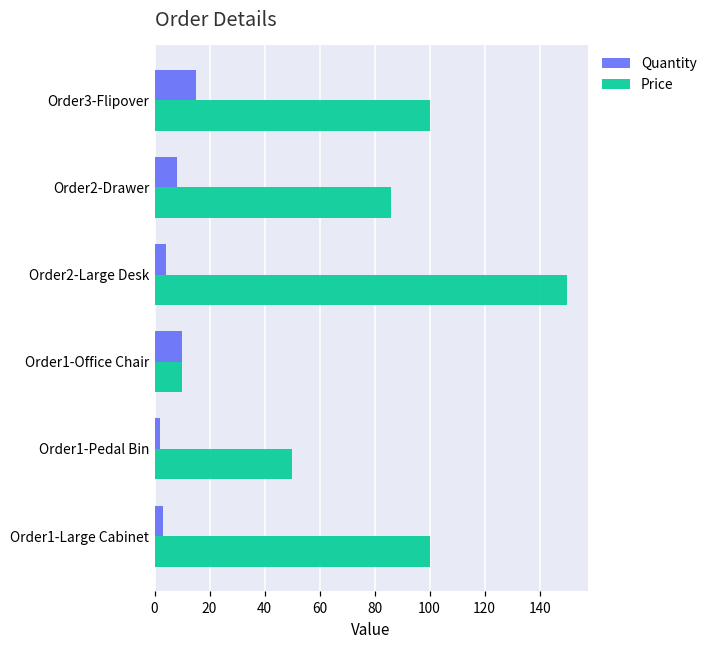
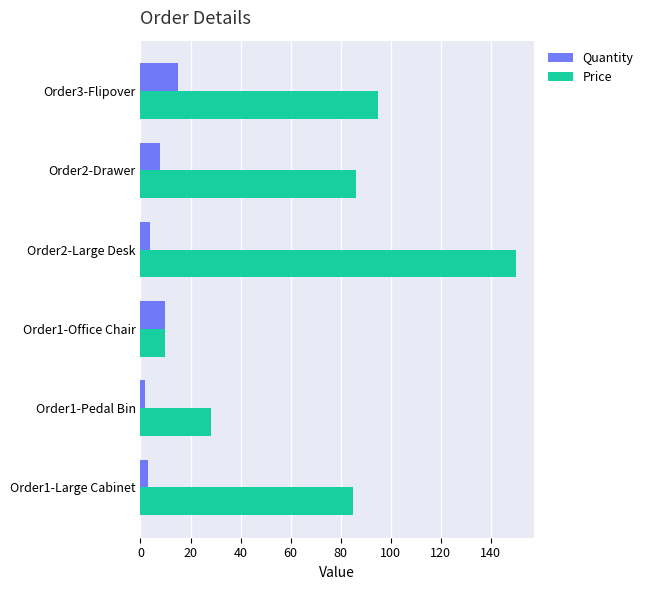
  {
    "Quantity": {
      "Order3-Flipover": 15,
      "Order2-Drawer": 8,
      "Order2-Large Desk": 4,
      "Order1-Office Chair": 10,
      "Order1-Pedal Bin": 2,
      "Order1-Large Cabinet": 3
    },
    "Price": {
-     "Order3-Flipover": 100,
+     "Order3-Flipover": 95,
      "Order2-Drawer": 86,
      "Order2-Large Desk": 150,
      "Order1-Office Chair": 10,
-     "Order1-Pedal Bin": 50,
-     "Order1-Large Cabinet": 100
+     "Order1-Pedal Bin": 28,
+     "Order1-Large Cabinet": 85
    }
  }
